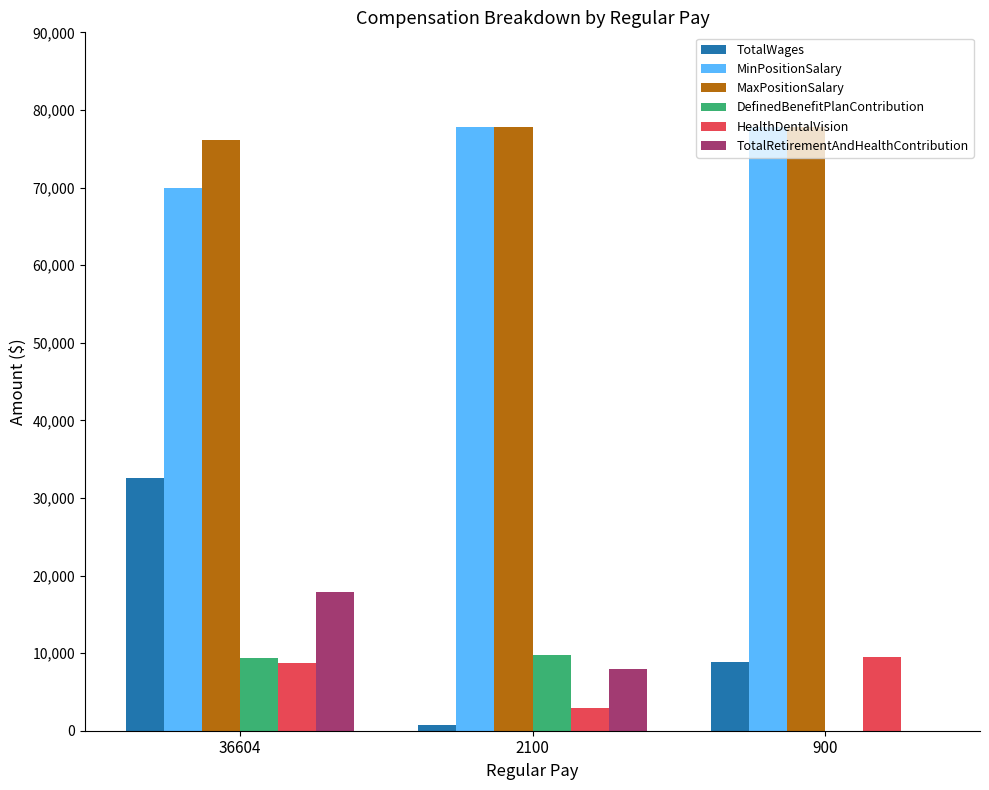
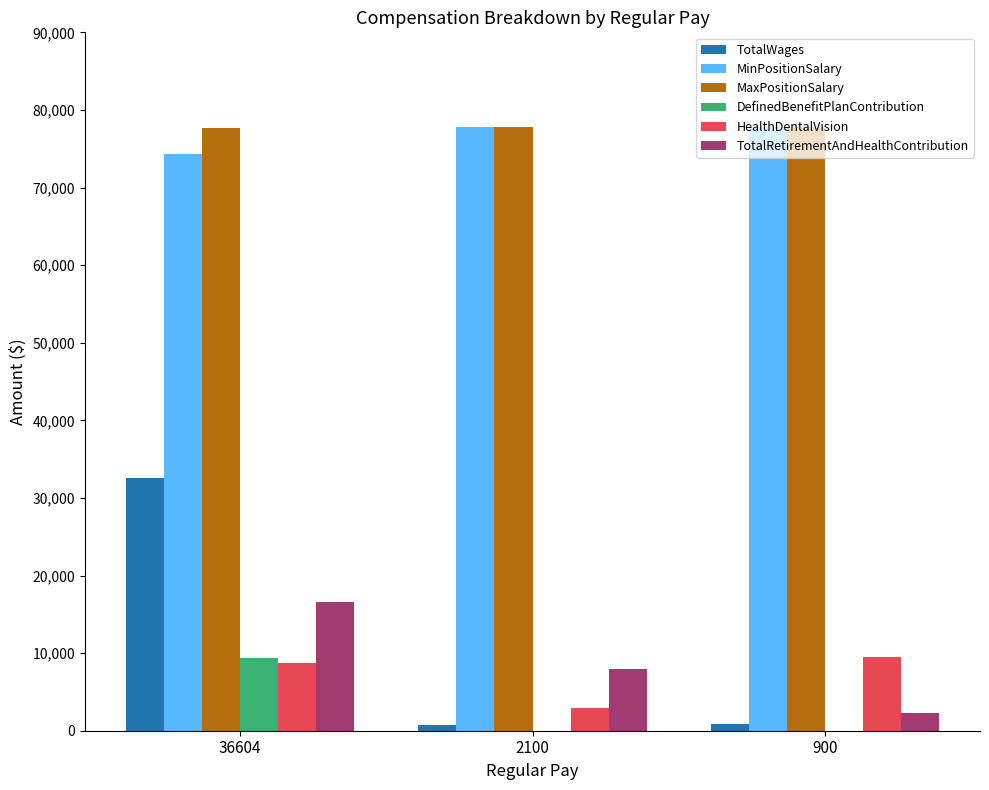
  {
    "TotalWages": {
      "36604": "33,000",
      "2100": "1,000",
-     "900": "9,000"
+     "900": "1,000"
    },
    "MinPositionSalary": {
-     "36604": "70,000",
+     "36604": "74,000",
      "2100": "78,000"
    },
    "MaxPositionSalary": {
-     "36604": "76,000",
+     "36604": "78,000",
      "2100": "78,000"
    },
    "DefinedBenefitPlanContribution": {
      "36604": "9,000",
-     "2100": "10,000",
+     "2100": "0",
      "900": "0"
    },
    "HealthDentalVision": {
      "36604": "9,000",
      "2100": "3,000",
      "900": "10,000"
    },
    "TotalRetirementAndHealthContribution": {
-     "36604": "18,000",
+     "36604": "17,000",
      "2100": "8,000",
-     "900": "0"
+     "900": "2,000"
    }
  }
